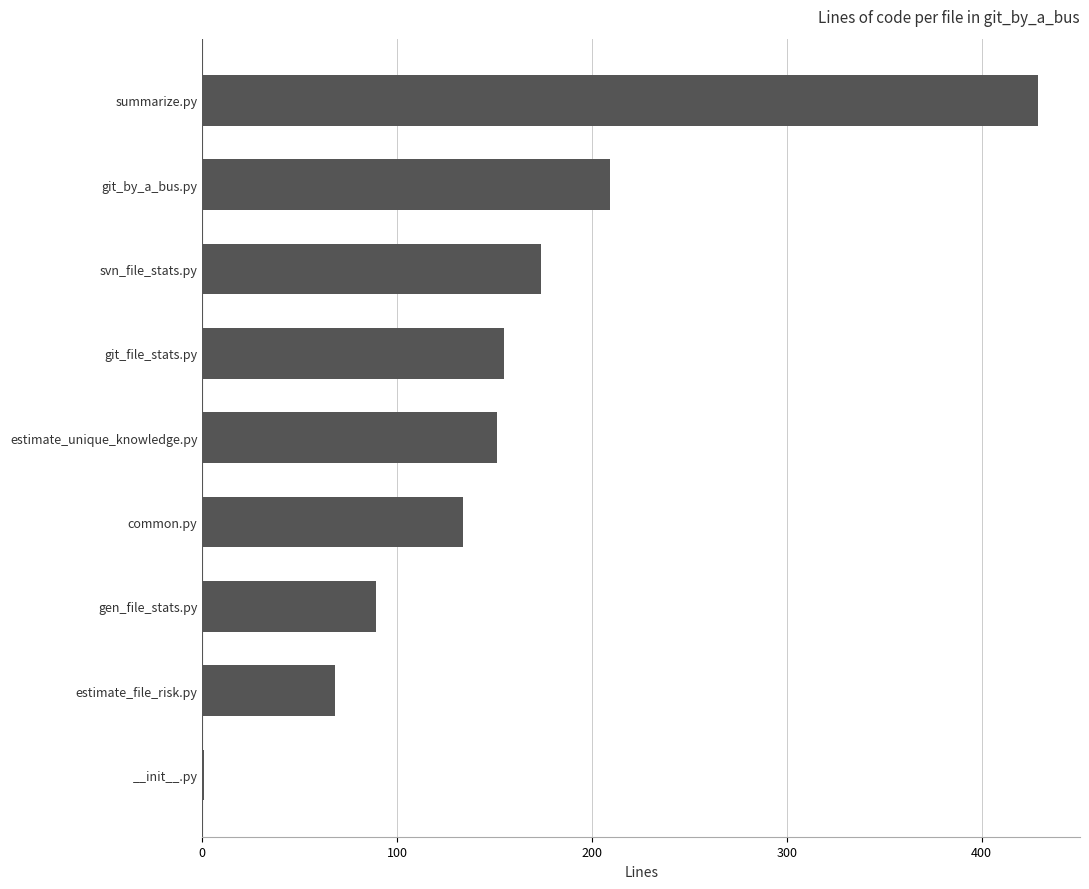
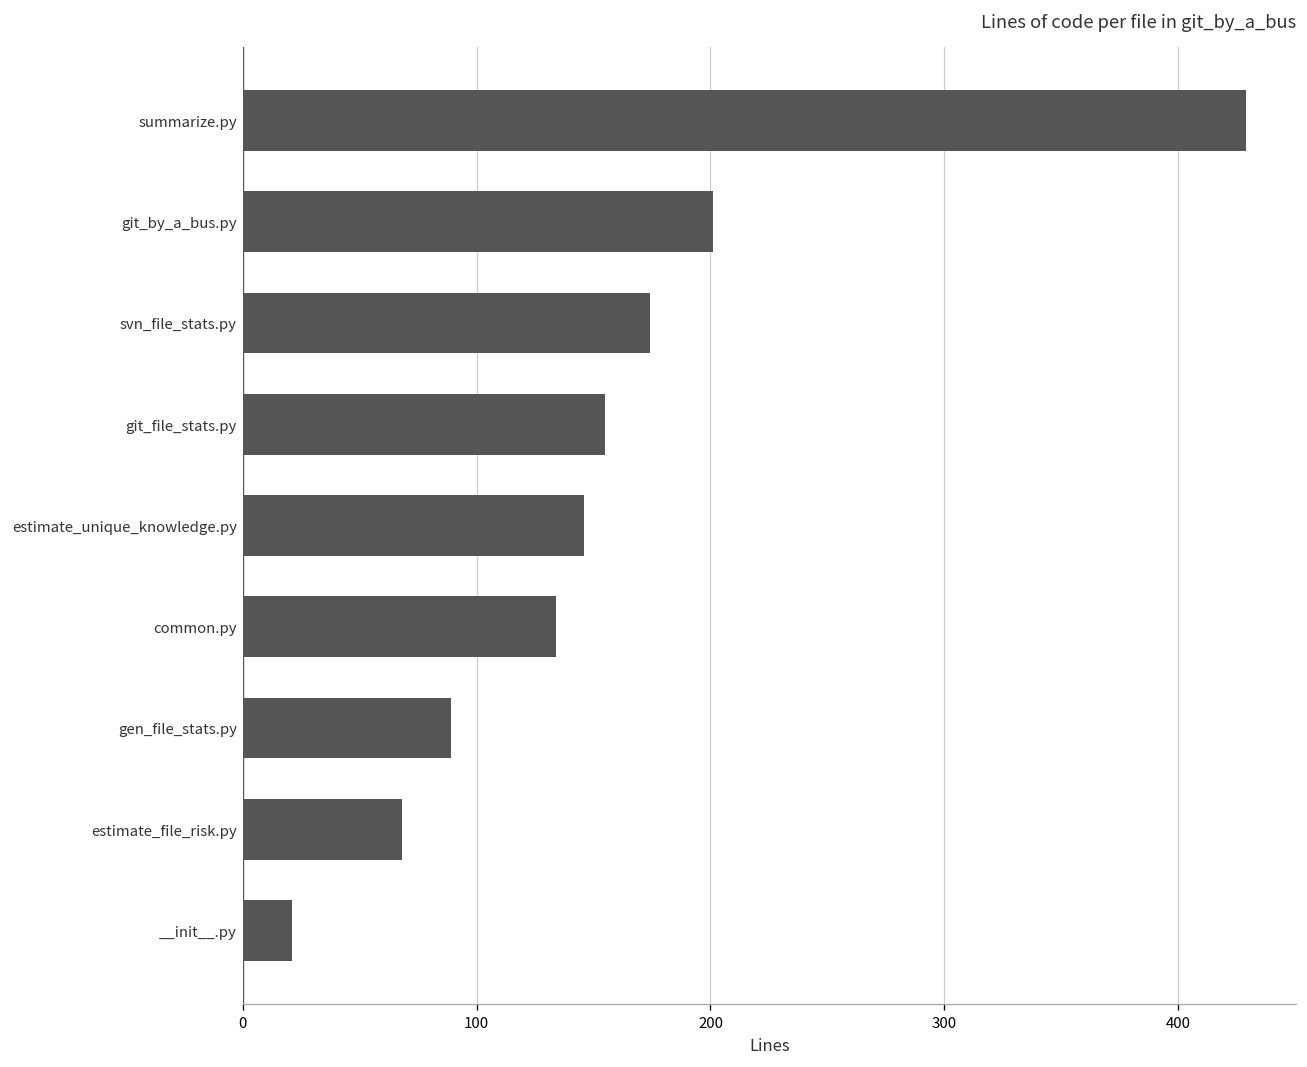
  {
    "summarize.py": 429,
-   "git_by_a_bus.py": 209,
+   "git_by_a_bus.py": 201,
    "svn_file_stats.py": 174,
    "git_file_stats.py": 155,
-   "estimate_unique_knowledge.py": 151,
+   "estimate_unique_knowledge.py": 146,
    "common.py": 134,
    "gen_file_stats.py": 89,
    "estimate_file_risk.py": 68,
-   "__init__.py": 1
+   "__init__.py": 21
  }
